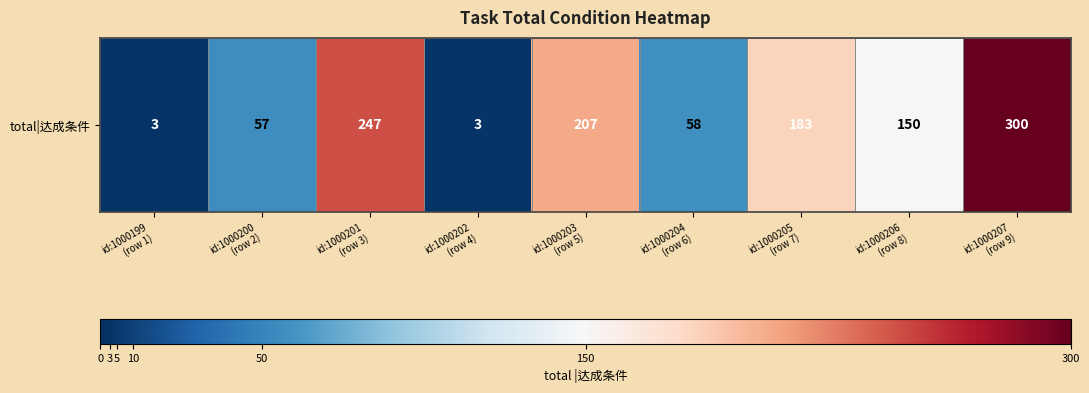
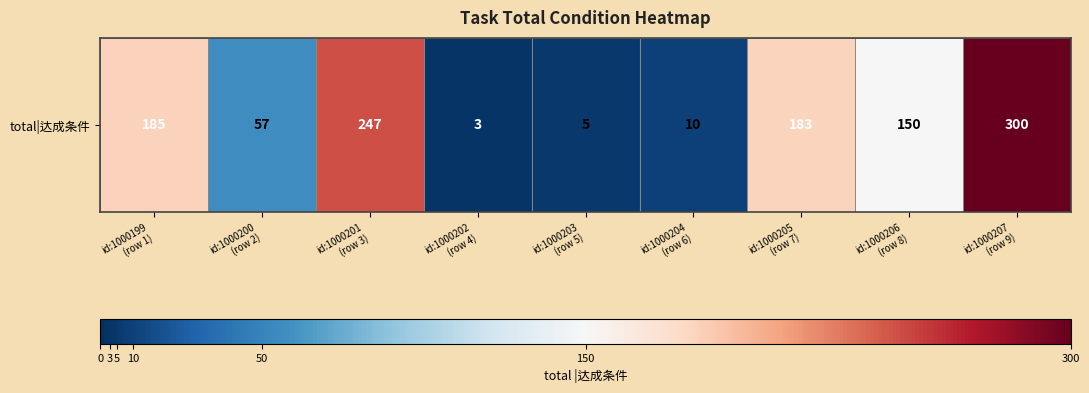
  {
    "total|达成条件": {
-     "id:1000199 (row 1)": 3,
+     "id:1000199 (row 1)": 185,
      "id:1000200 (row 2)": 57,
      "id:1000201 (row 3)": 247,
      "id:1000202 (row 4)": 3,
-     "id:1000203 (row 5)": 207,
-     "id:1000204 (row 6)": 58,
+     "id:1000203 (row 5)": 5,
+     "id:1000204 (row 6)": 10,
      "id:1000205 (row 7)": 183,
      "id:1000206 (row 8)": 150,
      "id:1000207 (row 9)": 300
    }
  }
